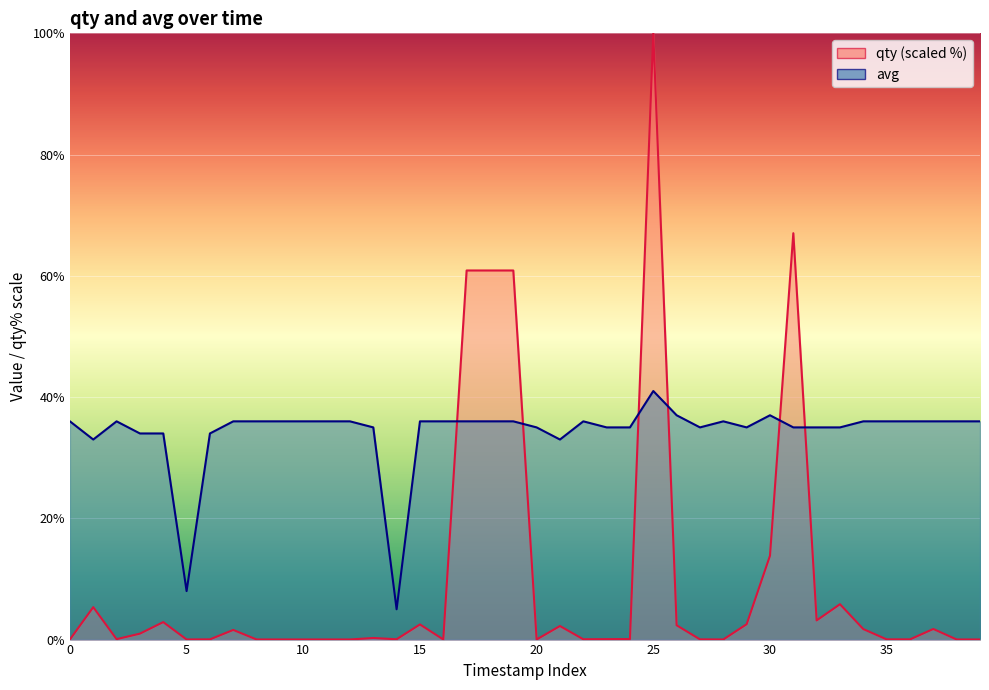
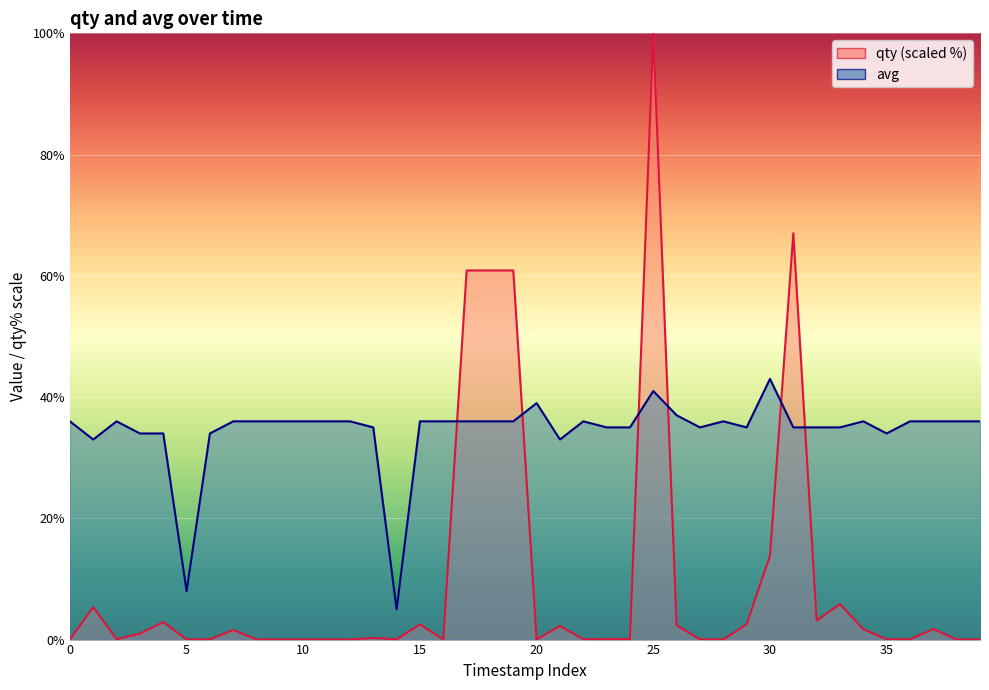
  {
    "avg": {
      "0": "36%",
      "5": "8%",
      "10": "36%",
      "15": "36%",
-     "20": "35%",
+     "20": "39%",
      "25": "41%",
-     "30": "37%",
-     "35": "36%"
+     "30": "43%",
+     "35": "34%"
    }
  }
